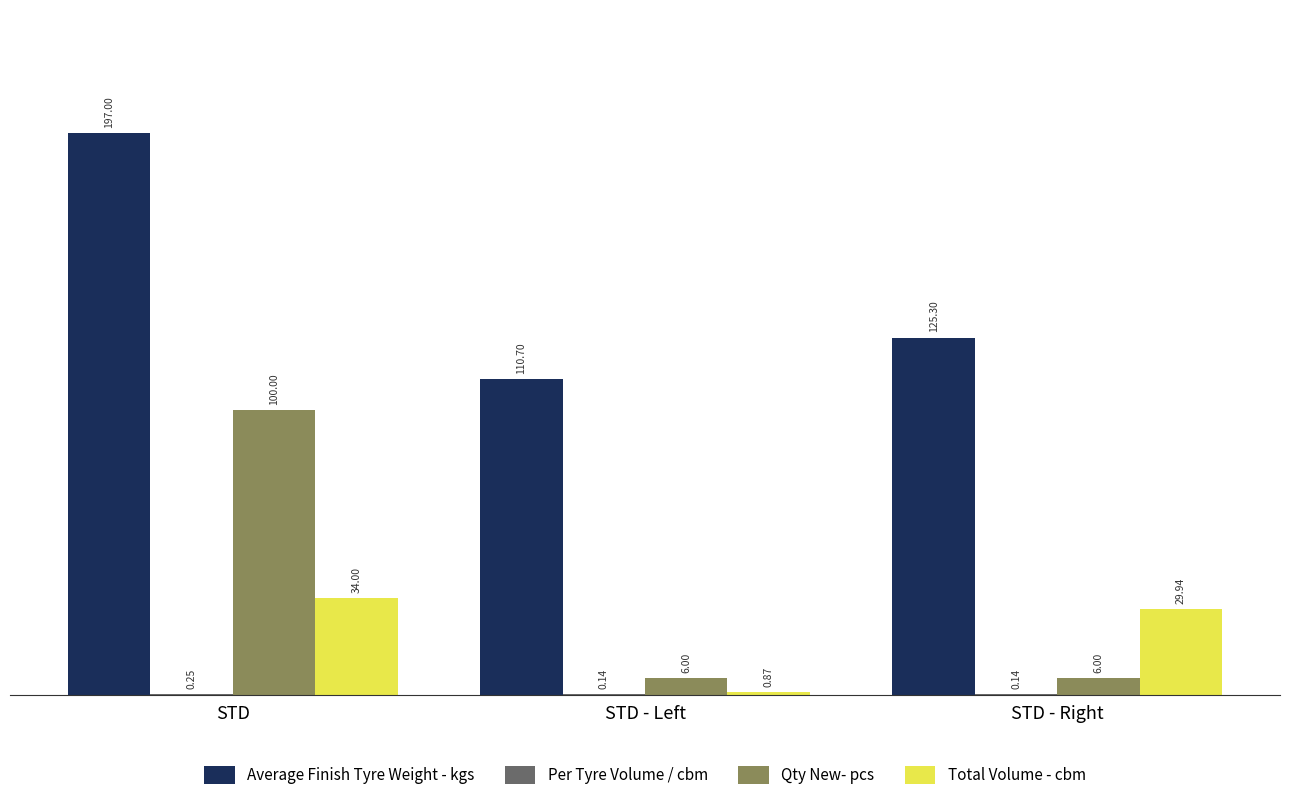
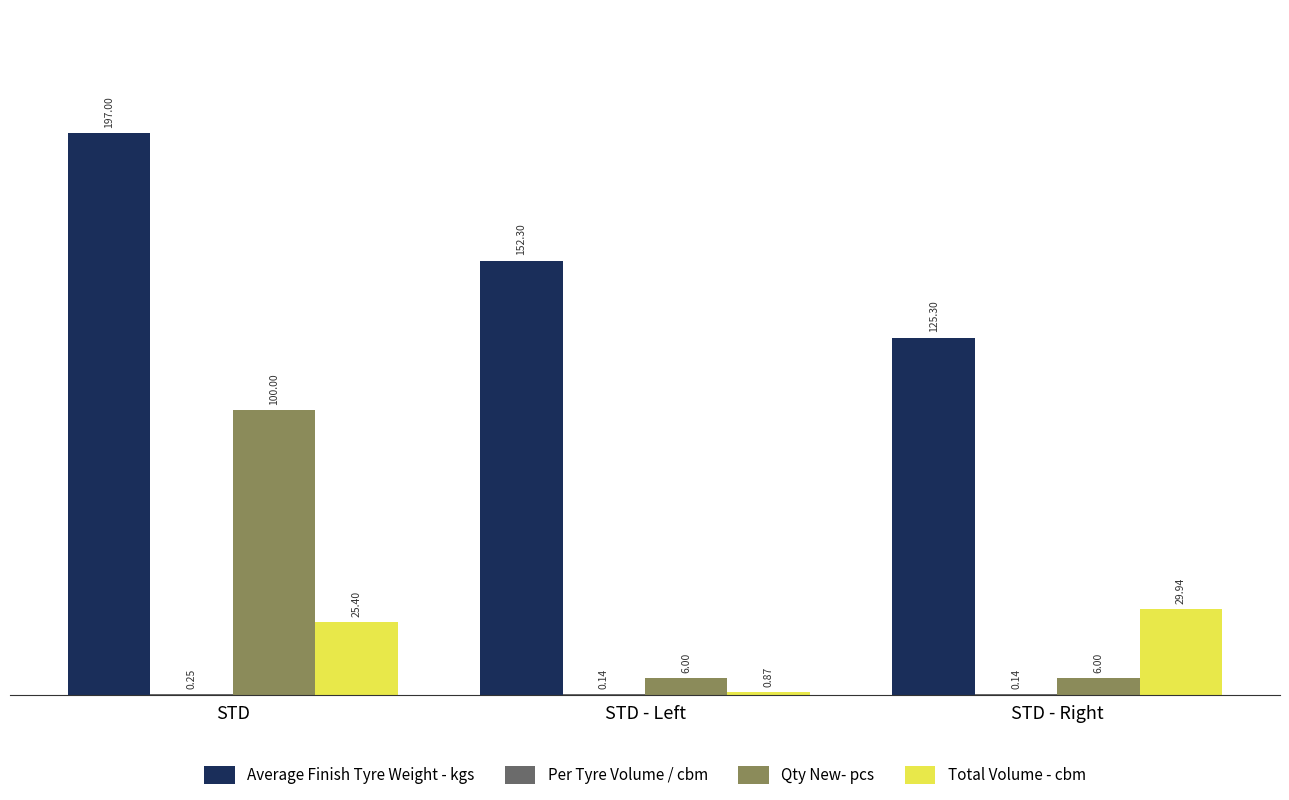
  {
    "Average Finish Tyre Weight - kgs": {
      "STD": 197.00,
-     "STD - Left": 110.70,
+     "STD - Left": 152.30,
      "STD - Right": 125.30
    },
    "Total Volume - cbm": {
-     "STD": 34.00,
+     "STD": 25.40,
      "STD - Left": 0.87,
      "STD - Right": 29.94
    }
  }
